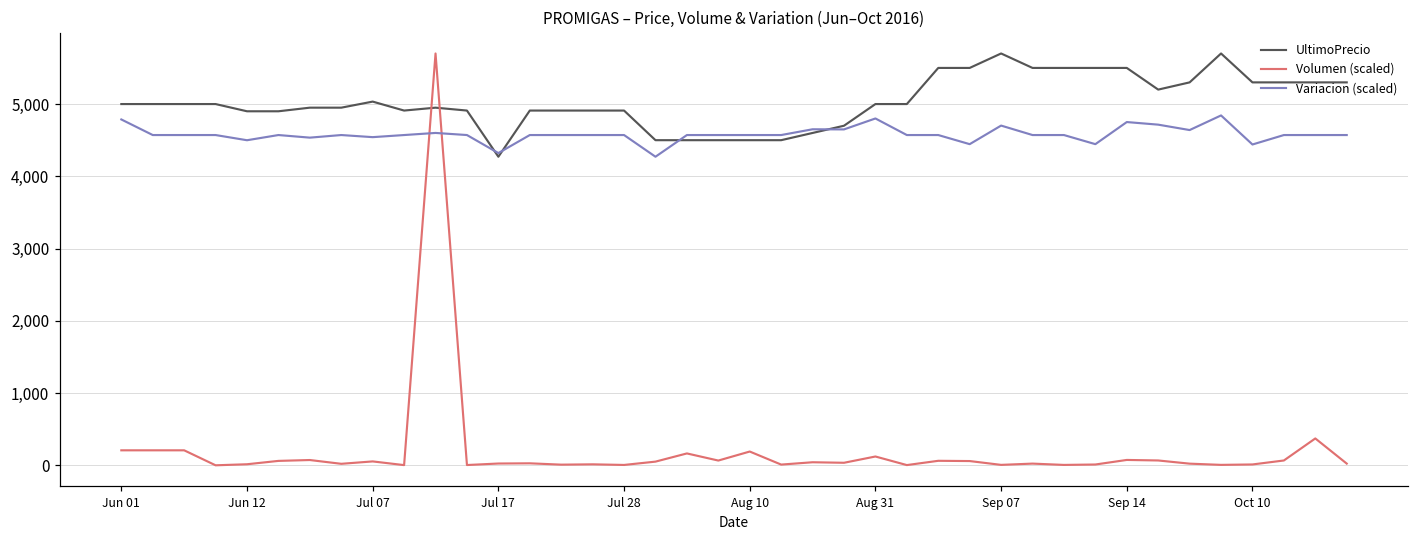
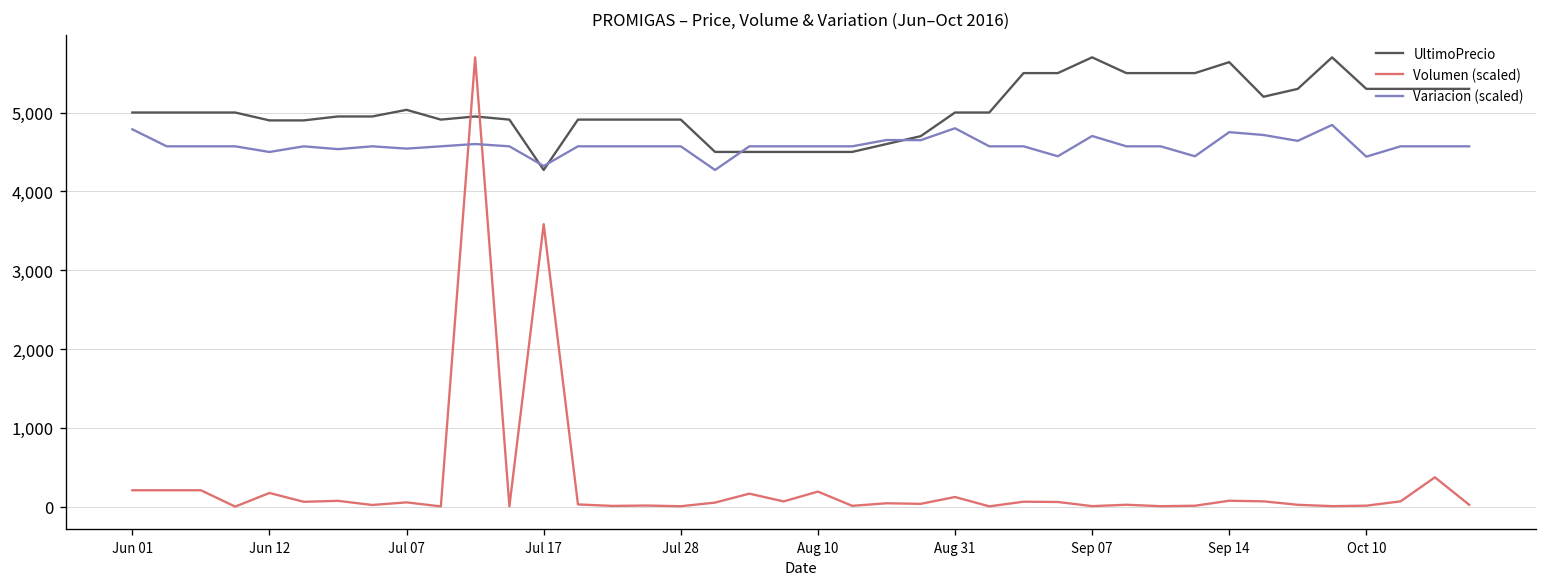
  {
    "UltimoPrecio": {
      "Jun 01": "5,000",
      "Jun 12": "4,900",
      "Jul 07": "5,000",
      "Jul 17": "4,300",
      "Jul 28": "4,900",
      "Aug 10": "4,500",
      "Aug 31": "5,000",
      "Sep 07": "5,700",
-     "Sep 14": "5,500",
+     "Sep 14": "5,600",
      "Oct 10": "5,300"
    },
    "Volumen (scaled)": {
      "Jun 01": "200",
-     "Jun 12": "0",
+     "Jun 12": "200",
      "Jul 07": "100",
-     "Jul 17": "0",
+     "Jul 17": "3,600",
      "Jul 28": "0",
      "Aug 10": "200",
      "Aug 31": "100",
      "Sep 07": "0",
      "Sep 14": "100",
      "Oct 10": "0"
    },
    "Variacion (scaled)": {
      "Jun 01": "4,800",
      "Jun 12": "4,500",
      "Jul 07": "4,500",
      "Jul 17": "4,300",
      "Jul 28": "4,600",
      "Aug 10": "4,600",
      "Aug 31": "4,800",
      "Sep 07": "4,700",
      "Sep 14": "4,800",
      "Oct 10": "4,400"
    }
  }
